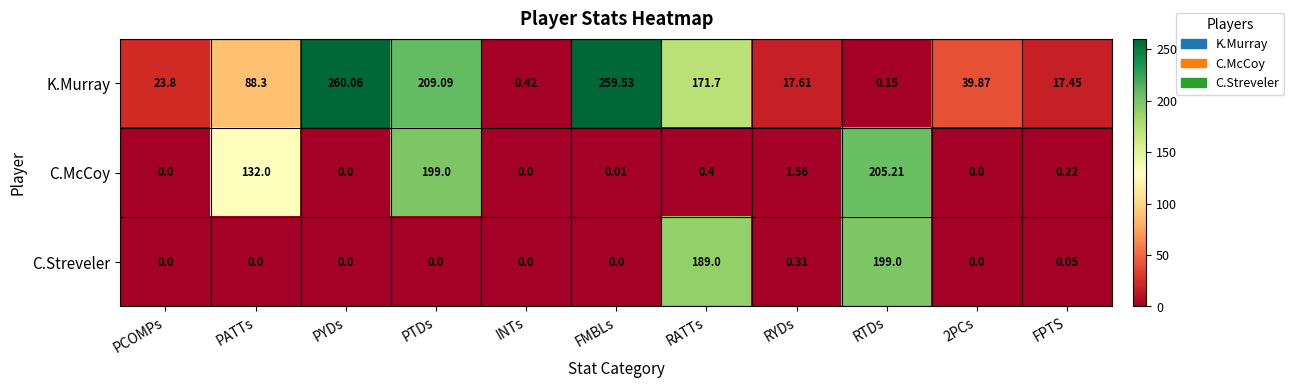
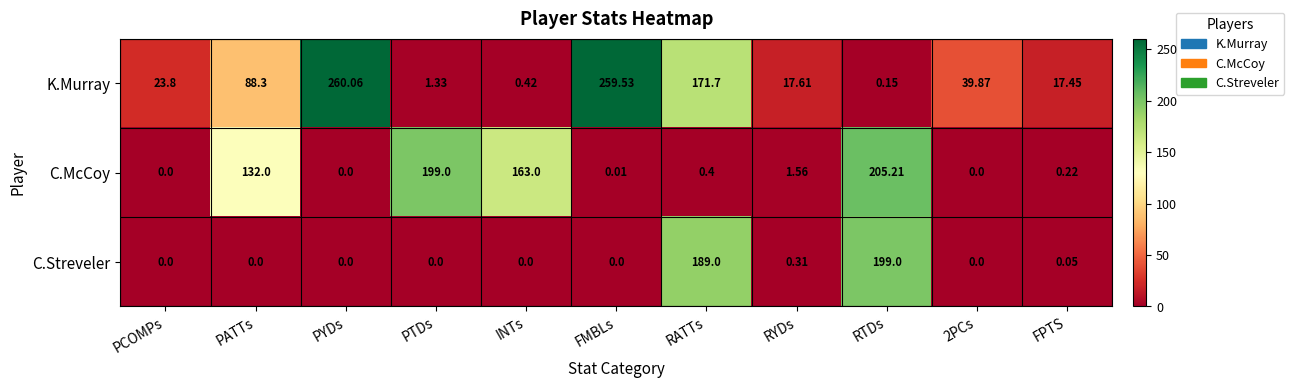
  {
    "K.Murray": {
      "PCOMPs": 23.8,
      "PATTs": 88.3,
      "PYDs": 260.06,
-     "PTDs": 209.09,
+     "PTDs": 1.33,
      "INTs": 0.42,
      "FMBLs": 259.53,
      "RATTs": 171.7,
      "RYDs": 17.61,
      "RTDs": 0.15,
      "2PCs": 39.87,
      "FPTS": 17.45
    },
    "C.McCoy": {
      "PCOMPs": 0.0,
      "PATTs": 132.0,
      "PYDs": 0.0,
      "PTDs": 199.0,
-     "INTs": 0.0,
+     "INTs": 163.0,
      "FMBLs": 0.01,
      "RATTs": 0.4,
      "RYDs": 1.56,
      "RTDs": 205.21,
      "2PCs": 0.0,
      "FPTS": 0.22
    },
    "C.Streveler": {
      "PCOMPs": 0.0,
      "PATTs": 0.0,
      "PYDs": 0.0,
      "PTDs": 0.0,
      "INTs": 0.0,
      "FMBLs": 0.0,
      "RATTs": 189.0,
      "RYDs": 0.31,
      "RTDs": 199.0,
      "2PCs": 0.0,
      "FPTS": 0.05
    }
  }
